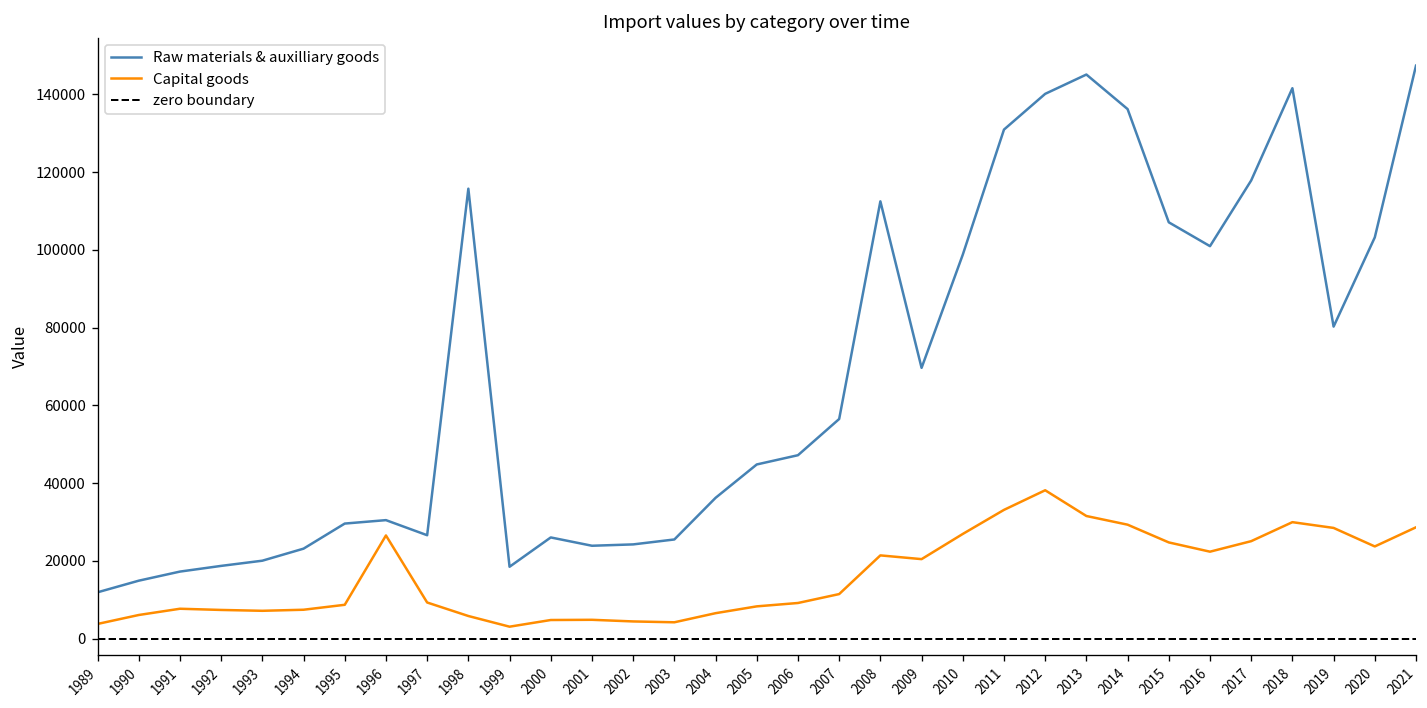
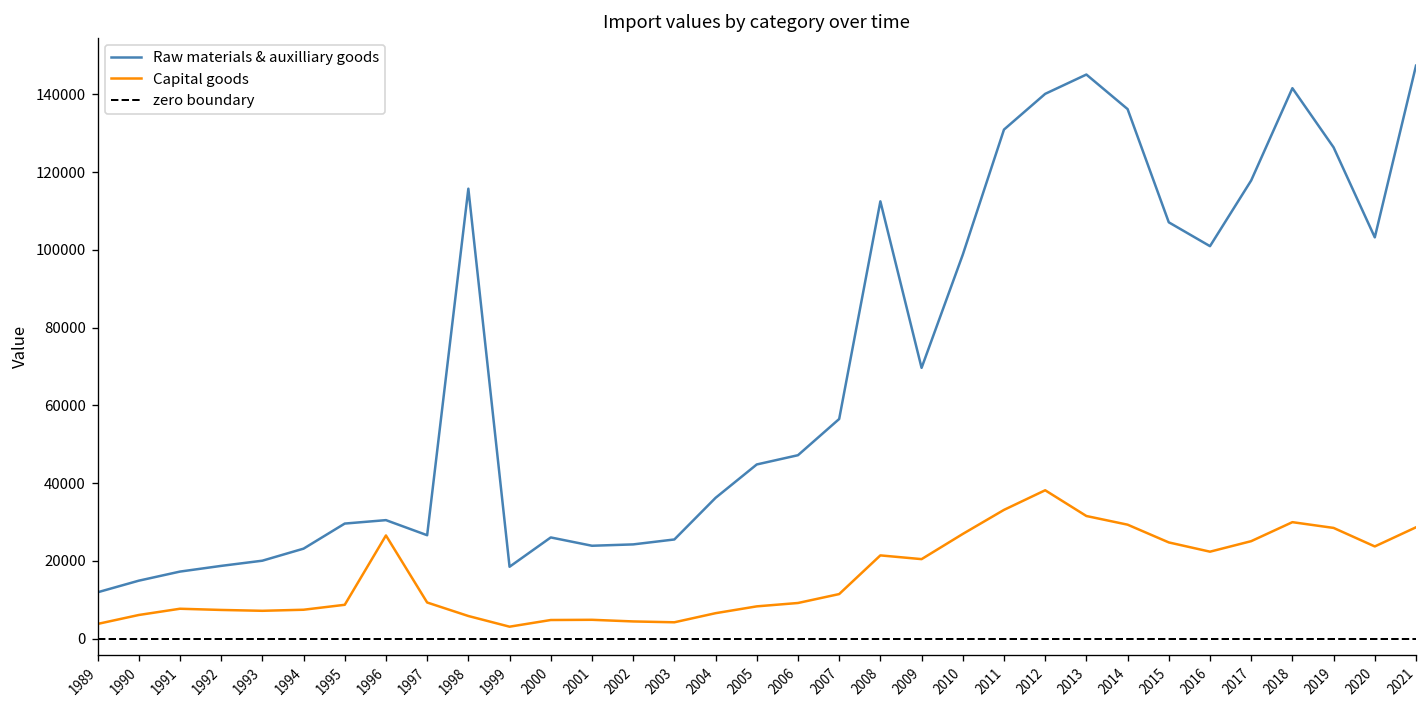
  {
    "Raw materials & auxilliary goods": {
      "1989": 12000,
      "1990": 15000,
      "1991": 17000,
      "1992": 19000,
      "1993": 20000,
      "1994": 23000,
      "1995": 30000,
      "1996": 30000,
      "1997": 27000,
      "1998": 116000,
      "1999": 18000,
      "2000": 26000,
      "2001": 24000,
      "2002": 24000,
      "2003": 25000,
      "2004": 36000,
      "2005": 45000,
      "2006": 47000,
      "2007": 56000,
      "2008": 112000,
      "2009": 70000,
      "2010": 99000,
      "2011": 131000,
      "2012": 140000,
      "2013": 145000,
      "2014": 136000,
      "2015": 107000,
      "2016": 101000,
      "2017": 118000,
      "2018": 142000,
-     "2019": 80000,
+     "2019": 126000,
      "2020": 103000,
      "2021": 147000
    },
    "Capital goods": {
      "1989": 4000,
      "1990": 6000,
      "1991": 8000,
      "1992": 7000,
      "1993": 7000,
      "1994": 7000,
      "1995": 9000,
      "1996": 27000,
      "1997": 9000,
      "1998": 6000,
      "1999": 3000,
      "2000": 5000,
      "2001": 5000,
      "2002": 4000,
      "2003": 4000,
      "2004": 7000,
      "2005": 8000,
      "2006": 9000,
      "2007": 11000,
      "2008": 21000,
      "2009": 20000,
      "2010": 27000,
      "2011": 33000,
      "2012": 38000,
      "2013": 32000,
      "2014": 29000,
      "2015": 25000,
      "2016": 22000,
      "2017": 25000,
      "2018": 30000,
      "2019": 28000,
      "2020": 24000,
      "2021": 29000
    }
  }
